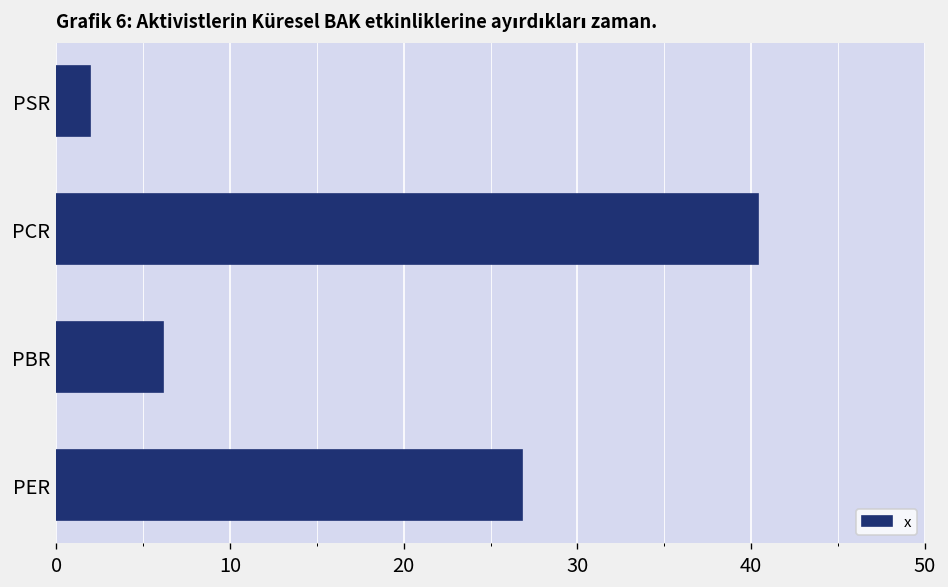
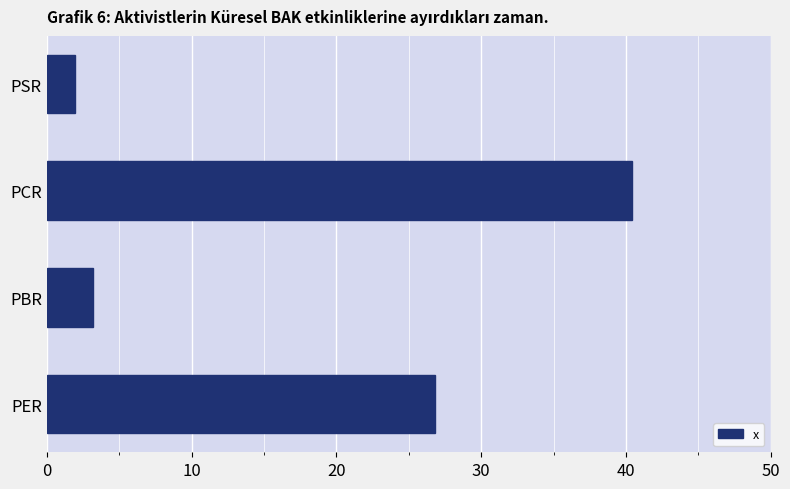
  {
    "PSR": 2.0,
    "PCR": 40.4,
-   "PBR": 6.1,
+   "PBR": 3.2,
    "PER": 26.8
  }
